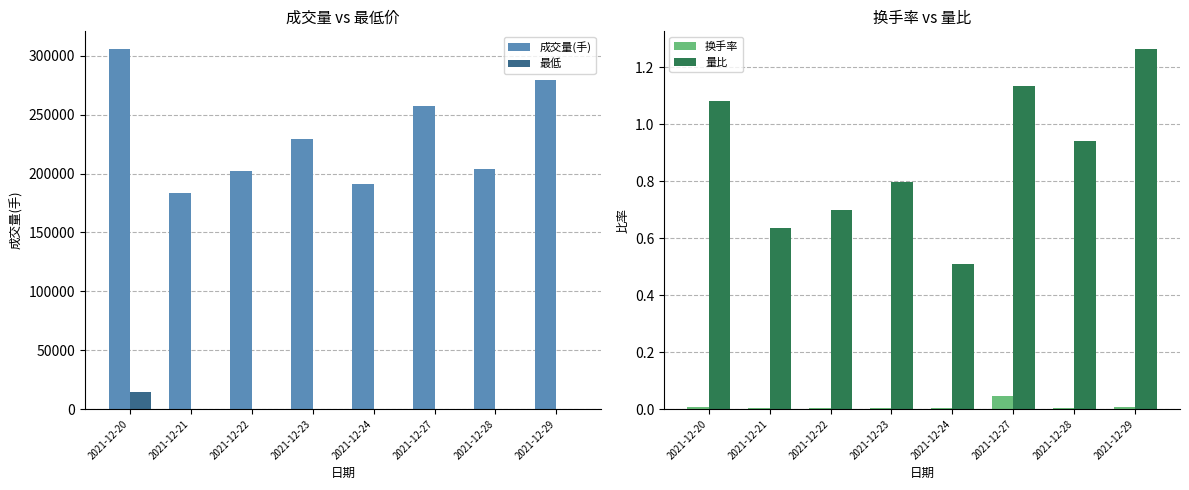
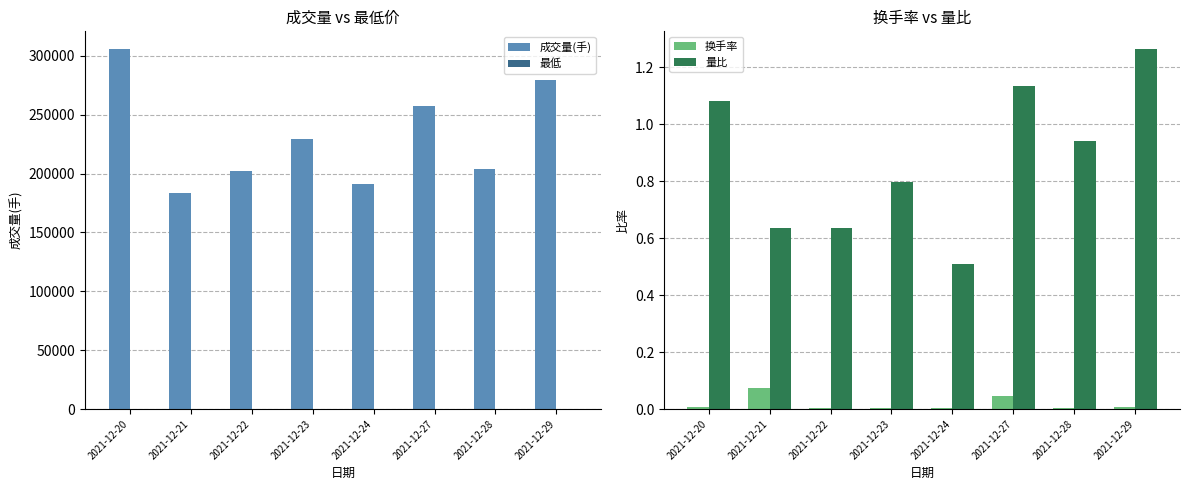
  {
    "成交量 vs 最低价": {
      "成交量(手)": {
        "2021-12-20": 305000,
        "2021-12-21": 184000,
        "2021-12-22": 202000,
        "2021-12-23": 229000,
        "2021-12-24": 191000,
        "2021-12-27": 257000,
        "2021-12-28": 204000,
        "2021-12-29": 279000
      },
      "最低": {
-       "2021-12-20": 14000
+       "2021-12-20": 0
      }
    },
    "换手率 vs 量比": {
      "换手率": {
-       "2021-12-21": 0.00,
+       "2021-12-21": 0.07,
        "2021-12-27": 0.05
      },
      "量比": {
        "2021-12-20": 1.08,
        "2021-12-21": 0.64,
-       "2021-12-22": 0.70,
+       "2021-12-22": 0.64,
        "2021-12-23": 0.80,
        "2021-12-24": 0.51,
        "2021-12-27": 1.13,
        "2021-12-28": 0.94,
        "2021-12-29": 1.26
      }
    }
  }
